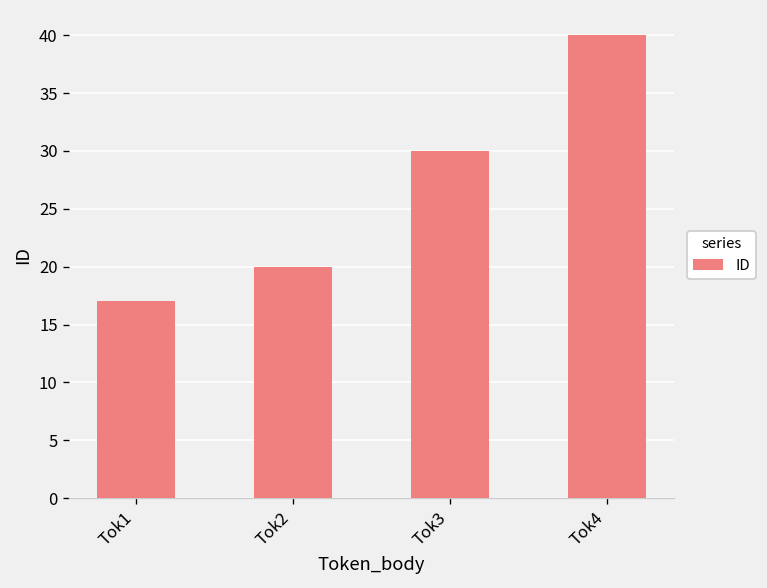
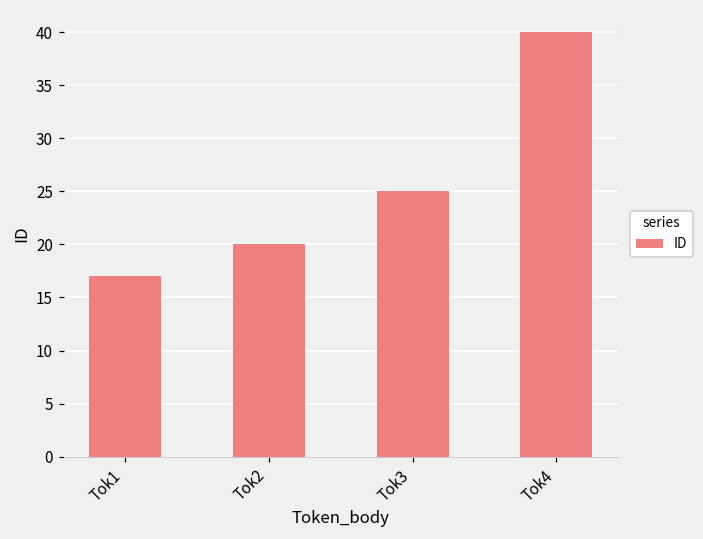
  {
    "Tok1": 17,
    "Tok2": 20,
-   "Tok3": 30,
+   "Tok3": 25,
    "Tok4": 40
  }
